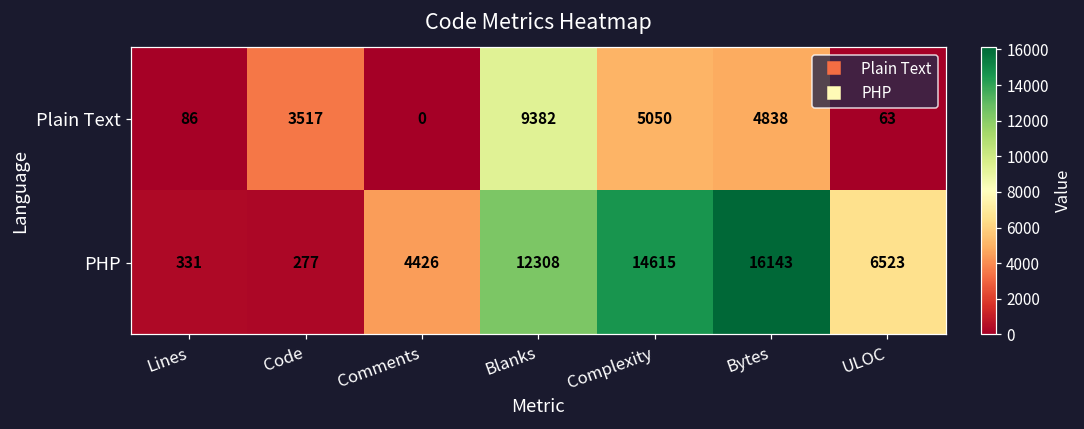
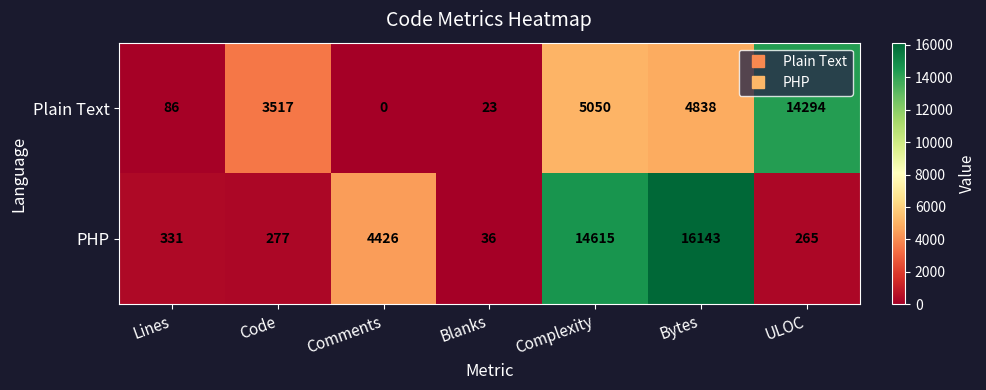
  {
    "Plain Text": {
      "Lines": 86,
      "Code": 3517,
      "Comments": 0,
-     "Blanks": 9382,
+     "Blanks": 23,
      "Complexity": 5050,
      "Bytes": 4838,
-     "ULOC": 63
+     "ULOC": 14294
    },
    "PHP": {
      "Lines": 331,
      "Code": 277,
      "Comments": 4426,
-     "Blanks": 12308,
+     "Blanks": 36,
      "Complexity": 14615,
      "Bytes": 16143,
-     "ULOC": 6523
+     "ULOC": 265
    }
  }
